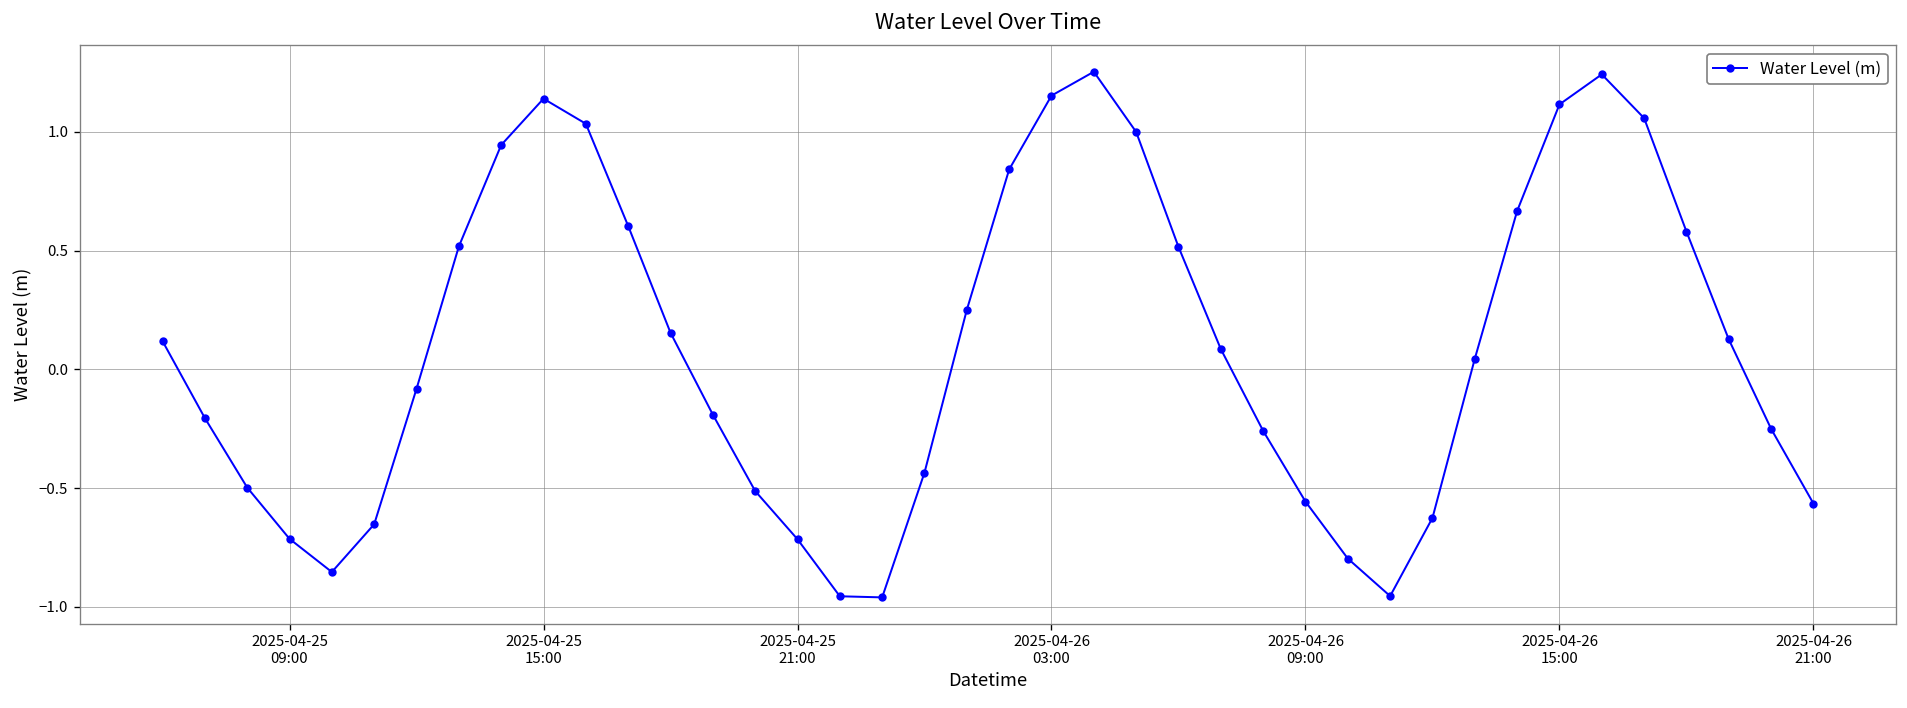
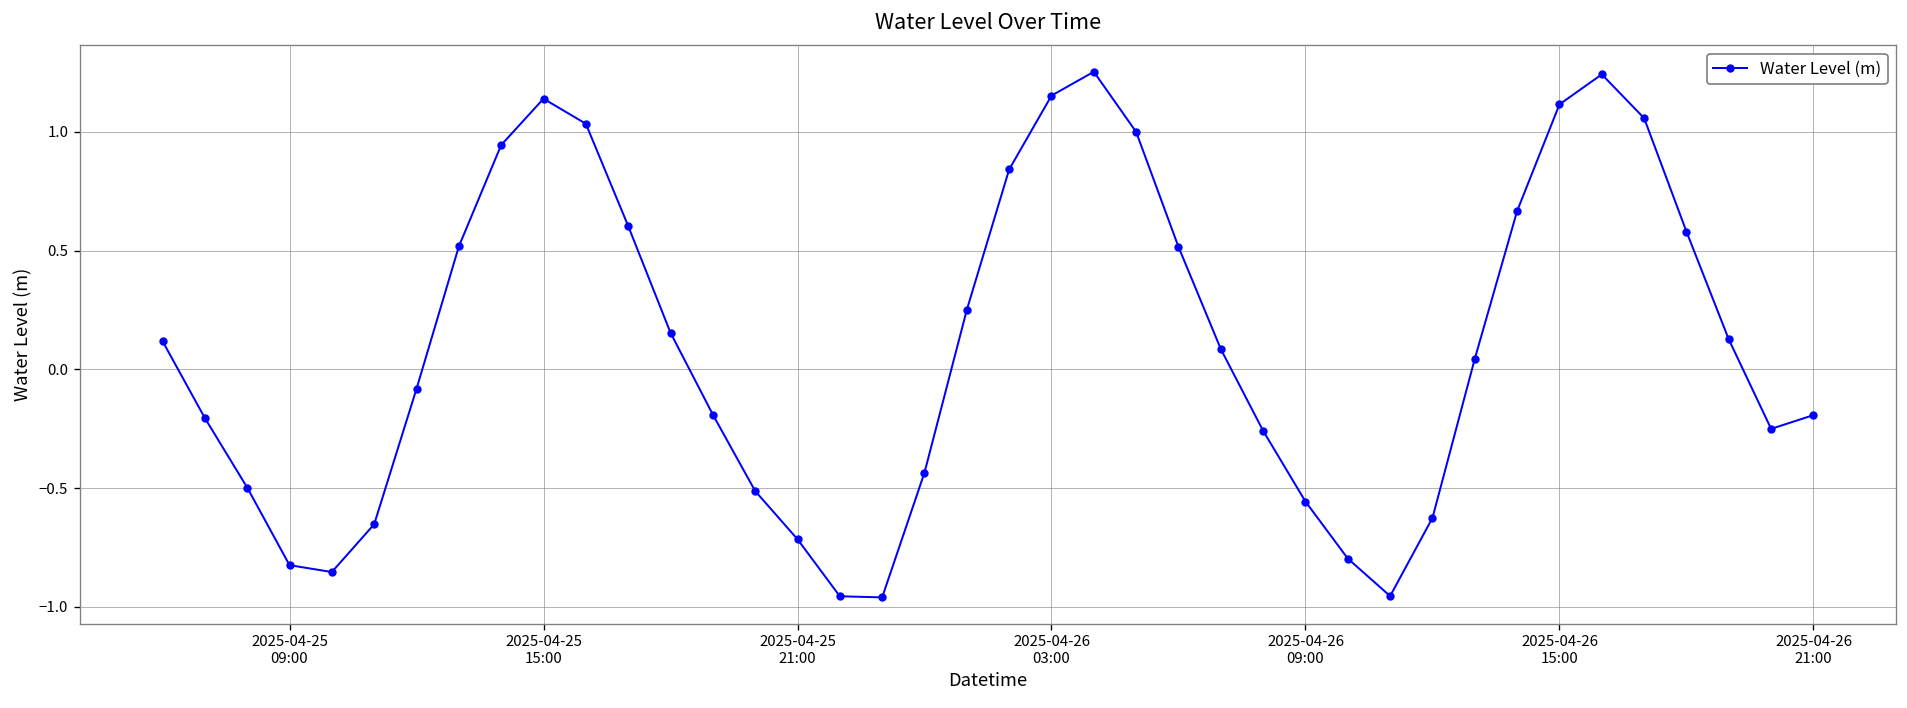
  {
-   "2025-04-25 09:00": -0.71,
+   "2025-04-25 09:00": -0.82,
    "2025-04-25 15:00": 1.14,
    "2025-04-25 21:00": -0.72,
    "2025-04-26 03:00": 1.15,
    "2025-04-26 09:00": -0.56,
    "2025-04-26 15:00": 1.12,
-   "2025-04-26 21:00": -0.57
+   "2025-04-26 21:00": -0.19
  }
